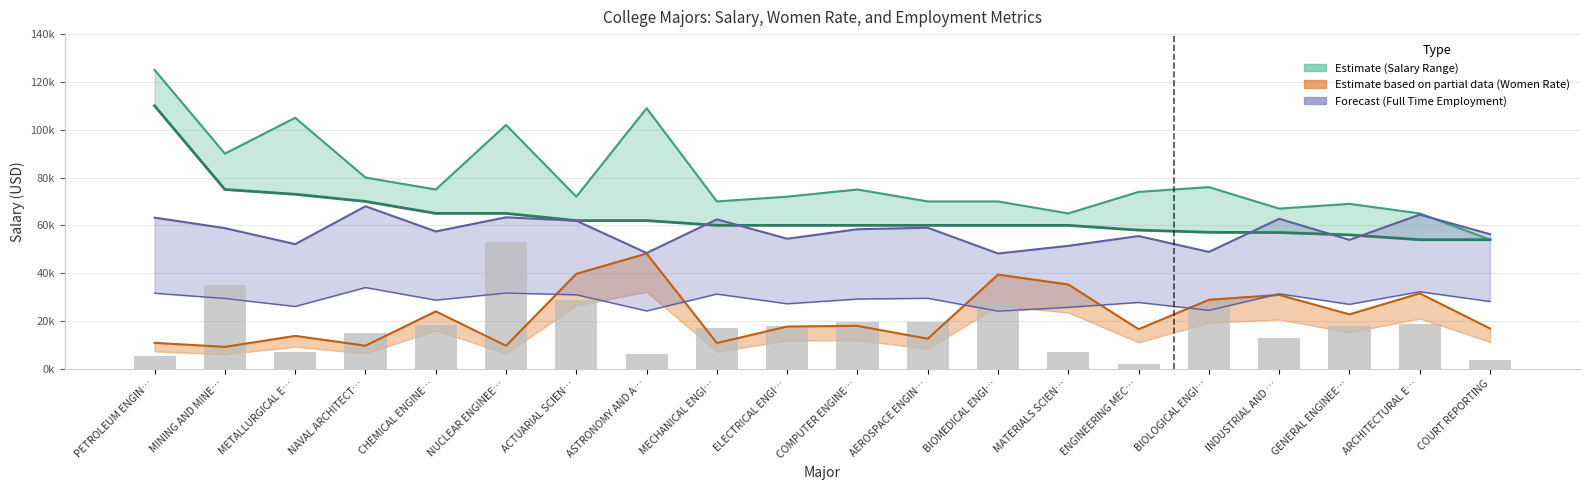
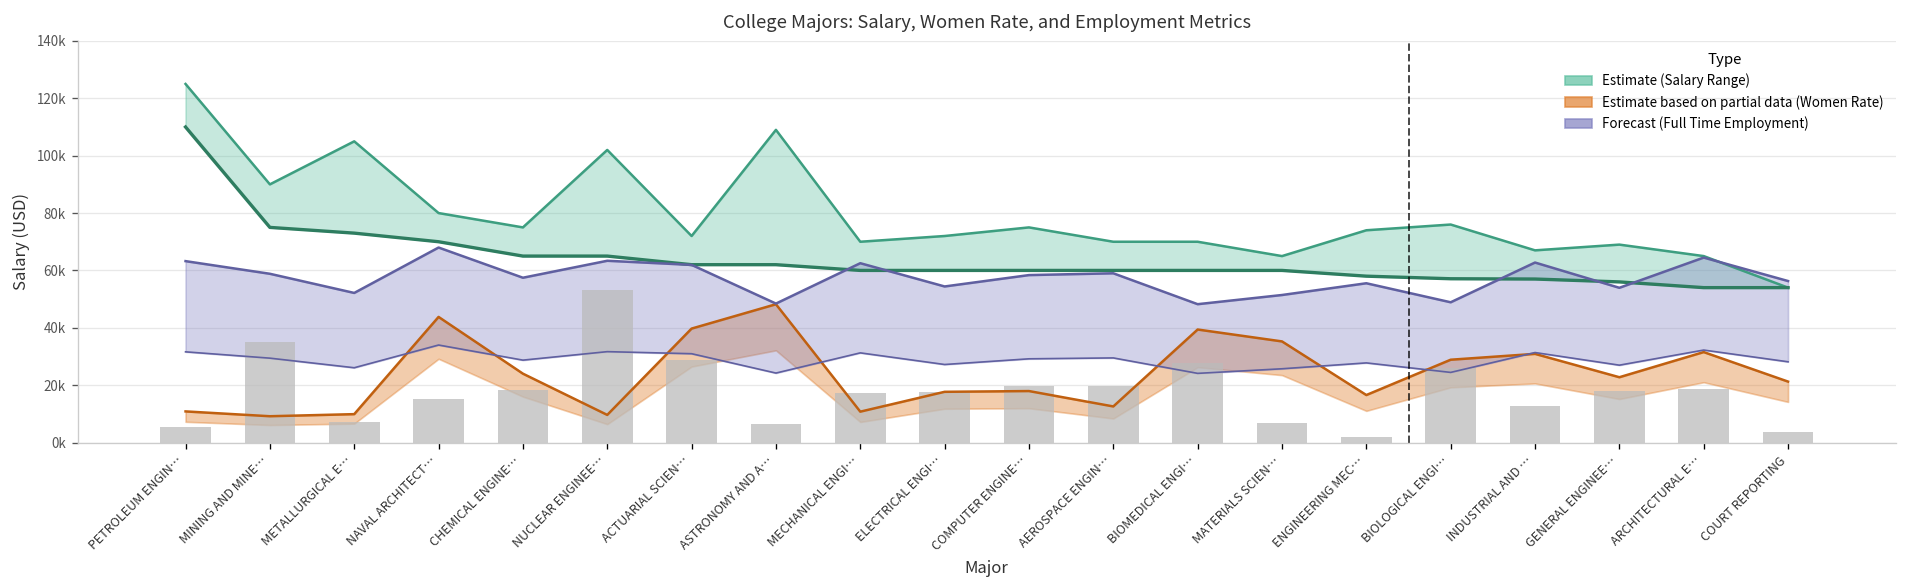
  {
    "Estimate based on partial data (Women Rate)": {
      "PETROLEUM ENGIN…": 11000,
      "MINING AND MINE…": 9000,
-     "METALLURGICAL E…": 14000,
-     "NAVAL ARCHITECT…": 10000,
+     "METALLURGICAL E…": 10000,
+     "NAVAL ARCHITECT…": 44000,
      "CHEMICAL ENGINE…": 24000,
      "NUCLEAR ENGINEE…": 10000,
      "ACTUARIAL SCIEN…": 40000,
      "MECHANICAL ENGI…": 11000,
      "ELECTRICAL ENGI…": 18000,
      "COMPUTER ENGINE…": 18000,
      "AEROSPACE ENGIN…": 13000,
      "BIOMEDICAL ENGI…": 39000,
      "MATERIALS SCIEN…": 35000,
      "ENGINEERING MEC…": 17000,
      "BIOLOGICAL ENGI…": 29000,
      "GENERAL ENGINEE…": 23000,
-     "COURT REPORTING": 17000
+     "COURT REPORTING": 21000
    }
  }
